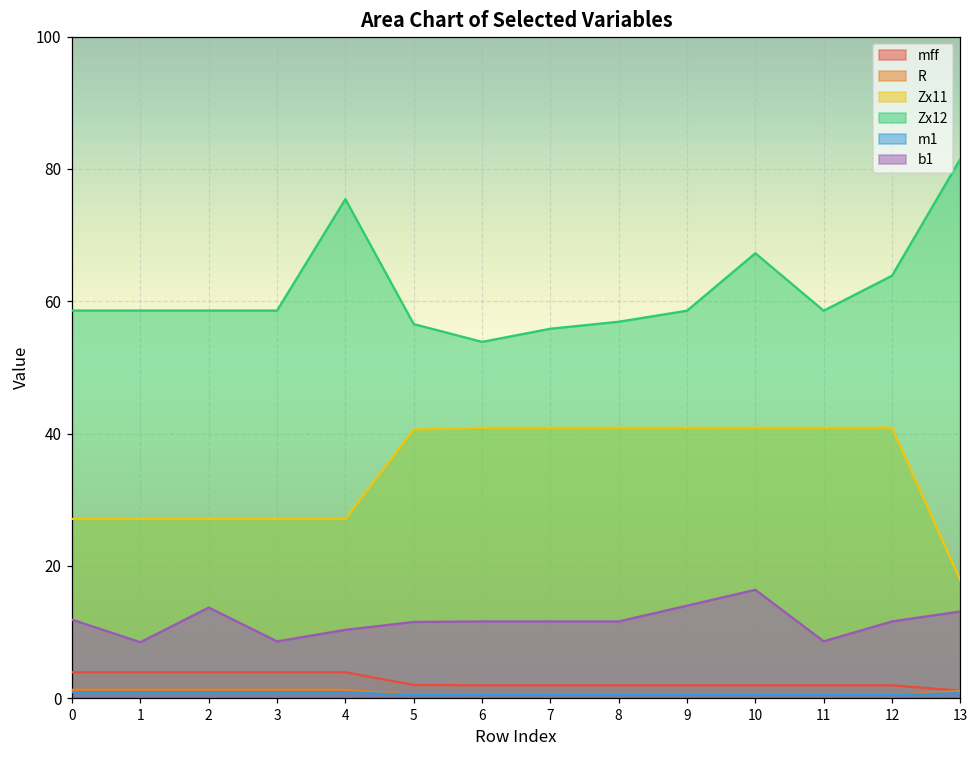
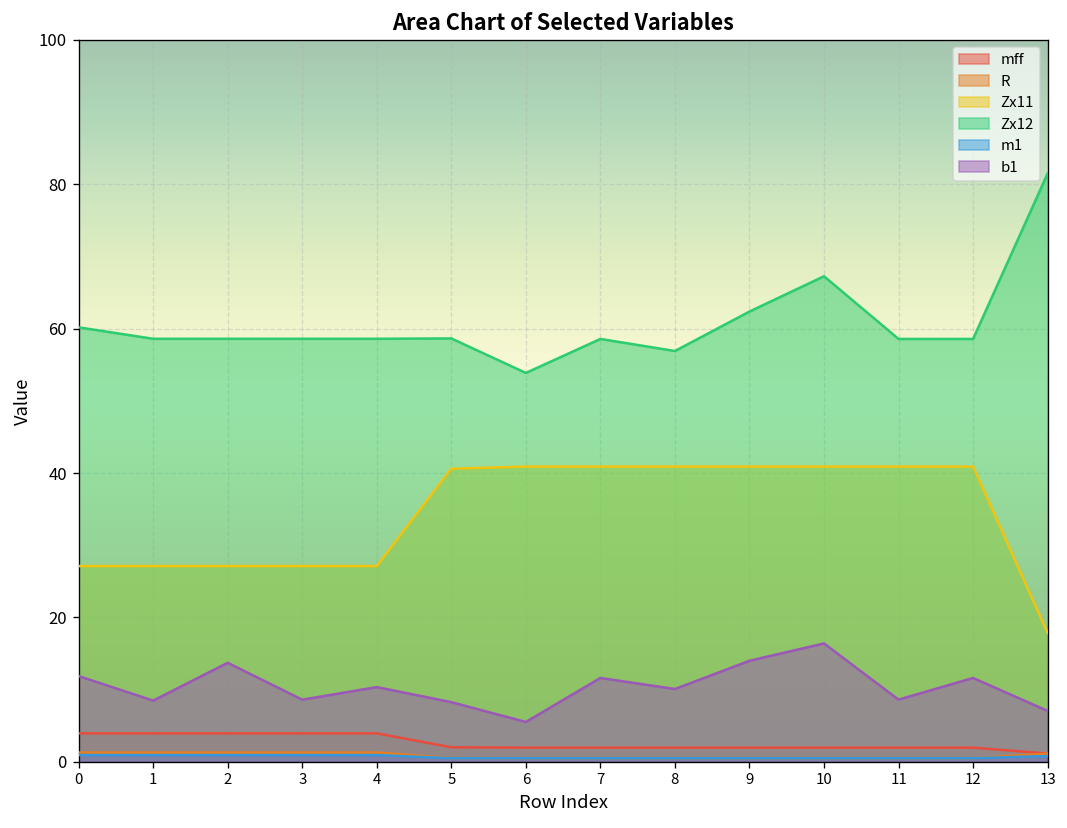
  {
    "Zx12": {
-     "0": 59,
+     "0": 60,
      "1": 59,
      "2": 59,
      "3": 59,
-     "4": 75,
-     "5": 57,
+     "4": 59,
+     "5": 59,
      "6": 54,
-     "7": 56,
+     "7": 59,
      "8": 57,
-     "9": 59,
+     "9": 62,
      "10": 67,
      "11": 59,
-     "12": 64,
+     "12": 59,
      "13": 82
    },
    "b1": {
      "0": 12,
      "1": 8,
      "2": 14,
      "3": 9,
      "4": 10,
-     "5": 12,
-     "6": 12,
+     "5": 8,
+     "6": 6,
      "7": 12,
-     "8": 12,
+     "8": 10,
      "9": 14,
      "10": 16,
      "11": 9,
      "12": 12,
-     "13": 13
+     "13": 7
    }
  }
